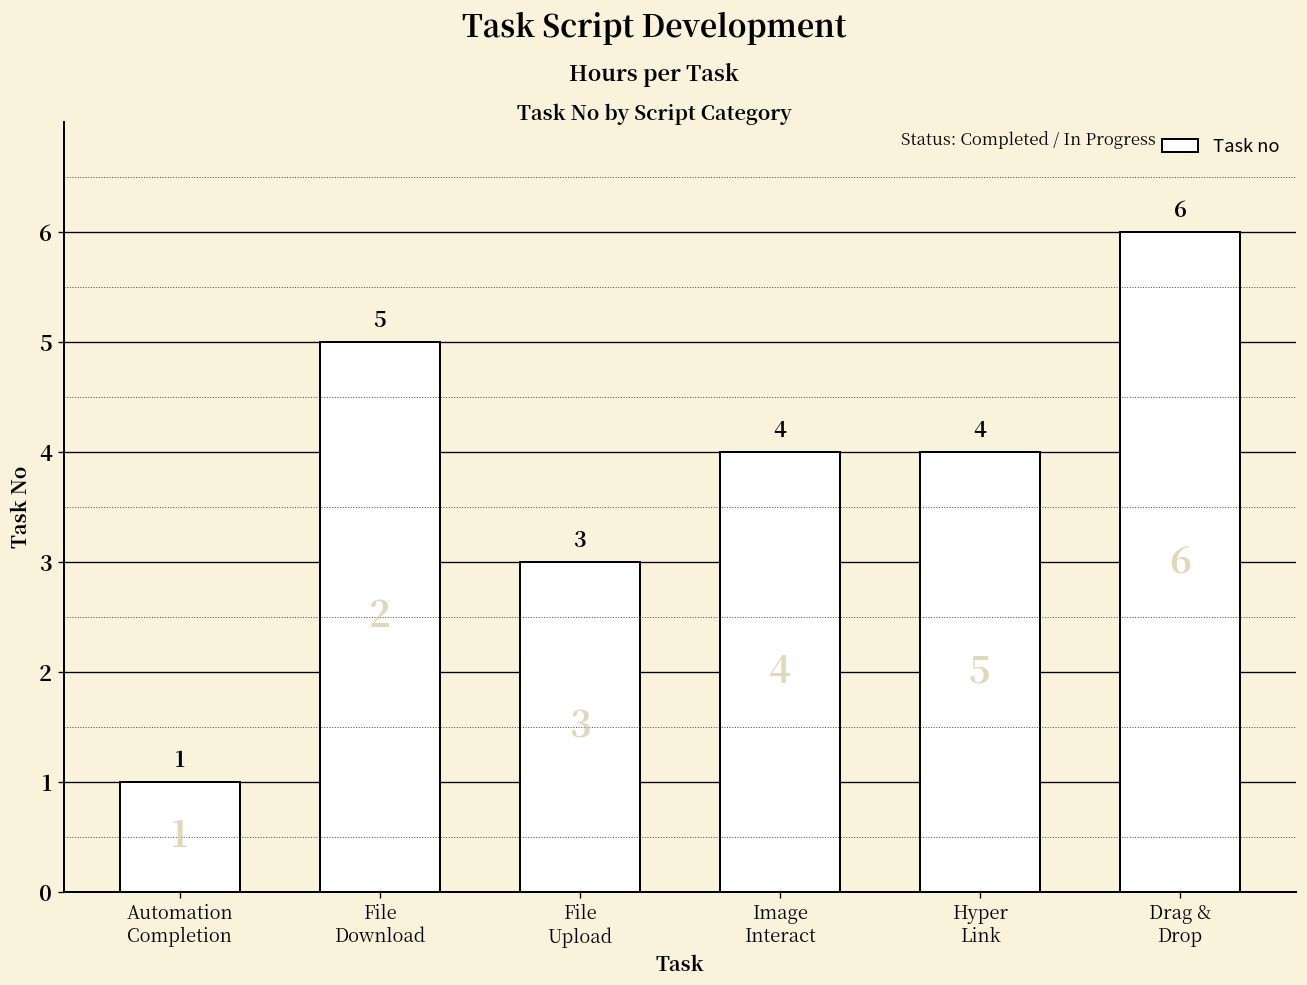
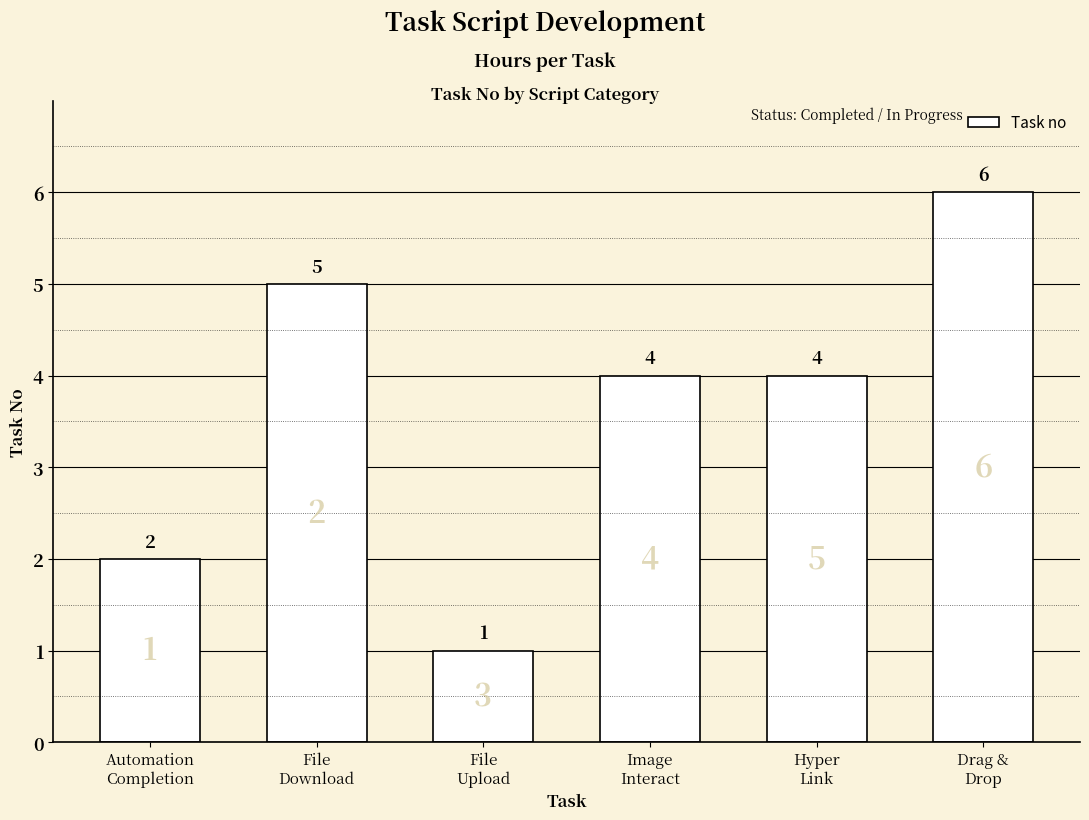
  {
-   "Automation Completion": 1,
+   "Automation Completion": 2,
    "File Download": 5,
-   "File Upload": 3,
+   "File Upload": 1,
    "Image Interact": 4,
    "Hyper Link": 4,
    "Drag & Drop": 6
  }
